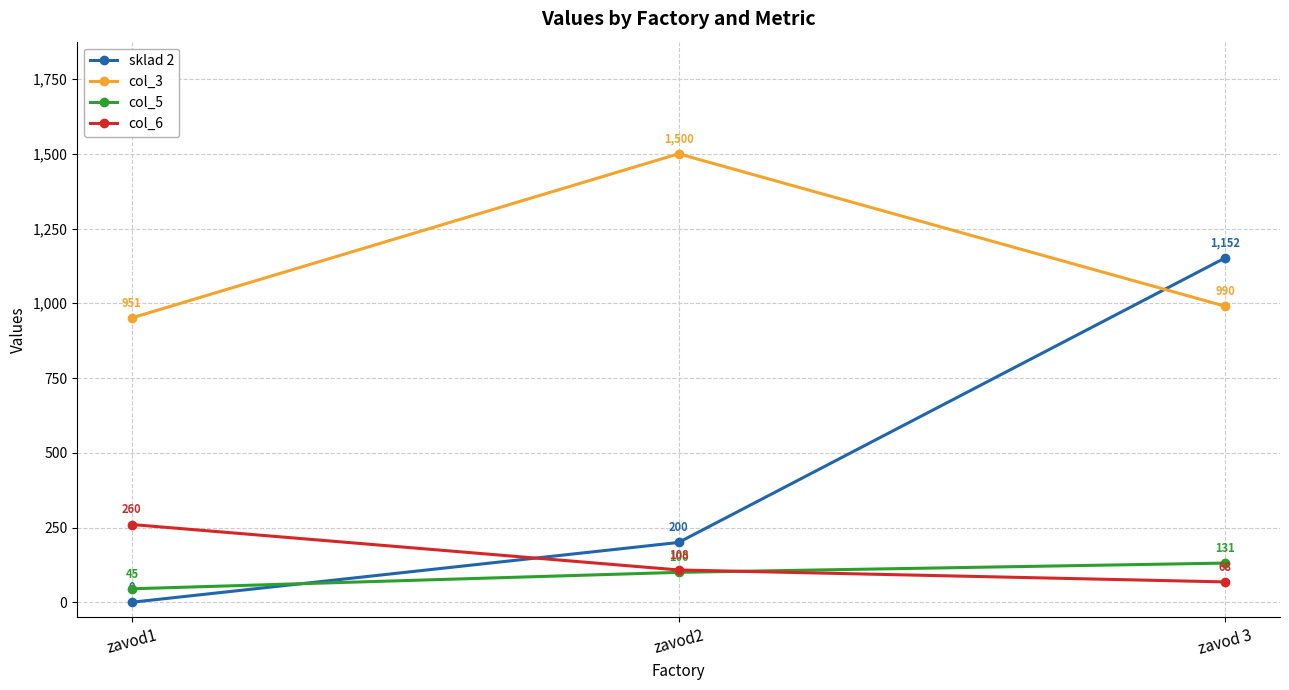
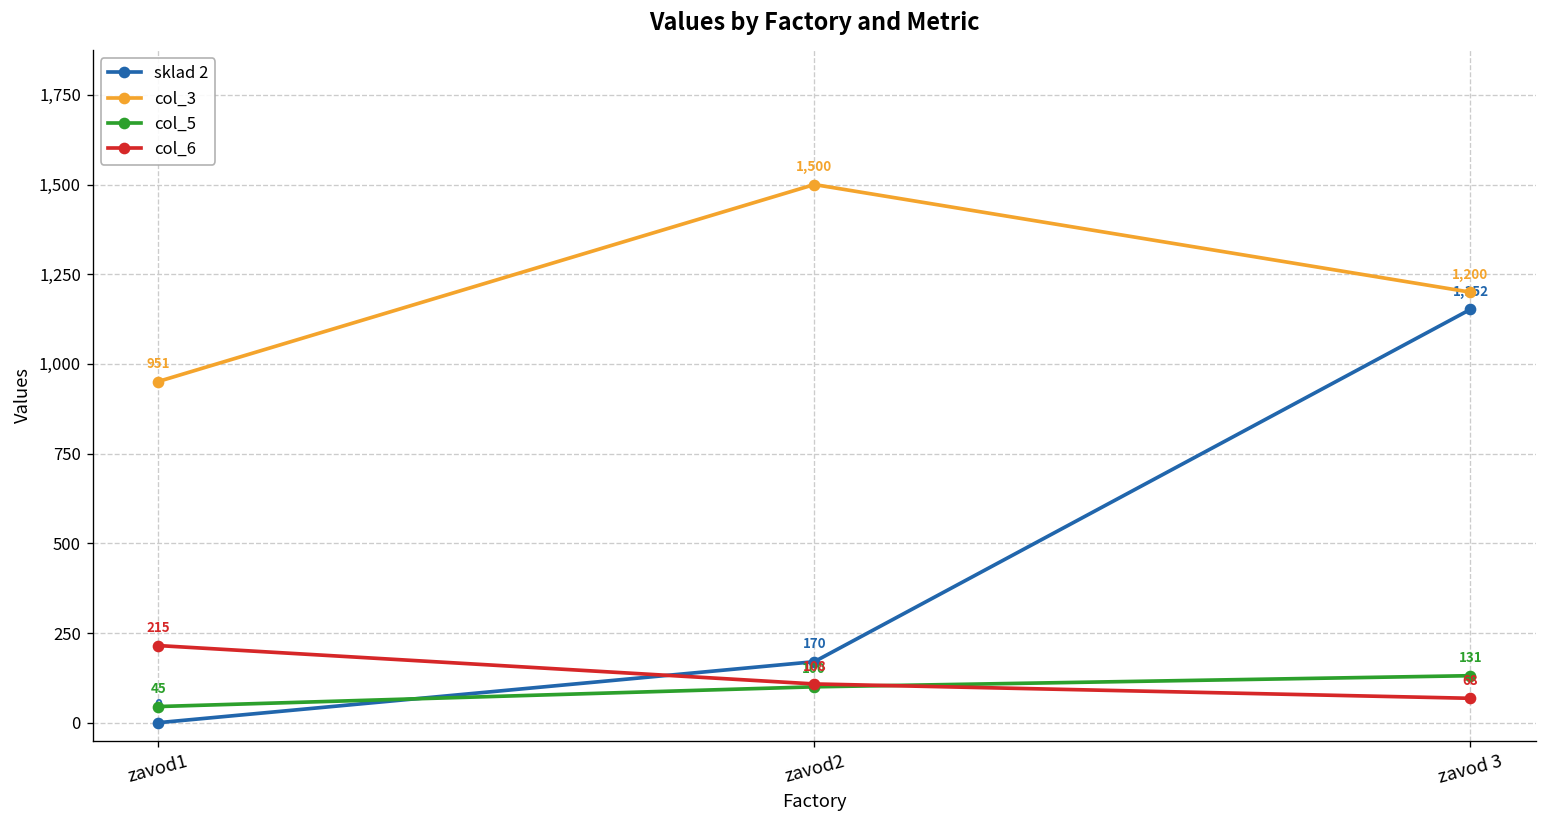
  {
    "sklad 2": {
-     "zavod2": "200",
+     "zavod2": "170",
      "zavod 3": "1,152"
    },
    "col_3": {
      "zavod1": "951",
      "zavod2": "1,500",
-     "zavod 3": "990"
+     "zavod 3": "1,200"
    },
    "col_5": {
      "zavod1": "45",
      "zavod 3": "131"
    },
    "col_6": {
-     "zavod1": "260"
+     "zavod1": "215"
    }
  }
